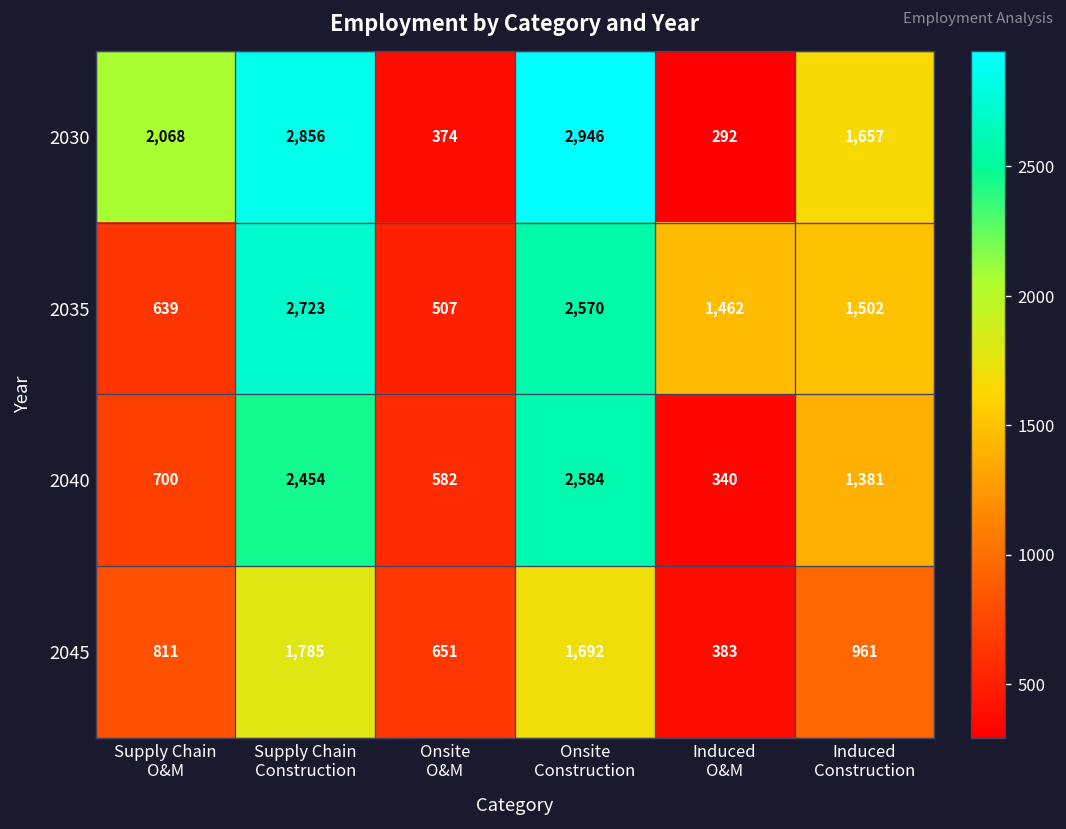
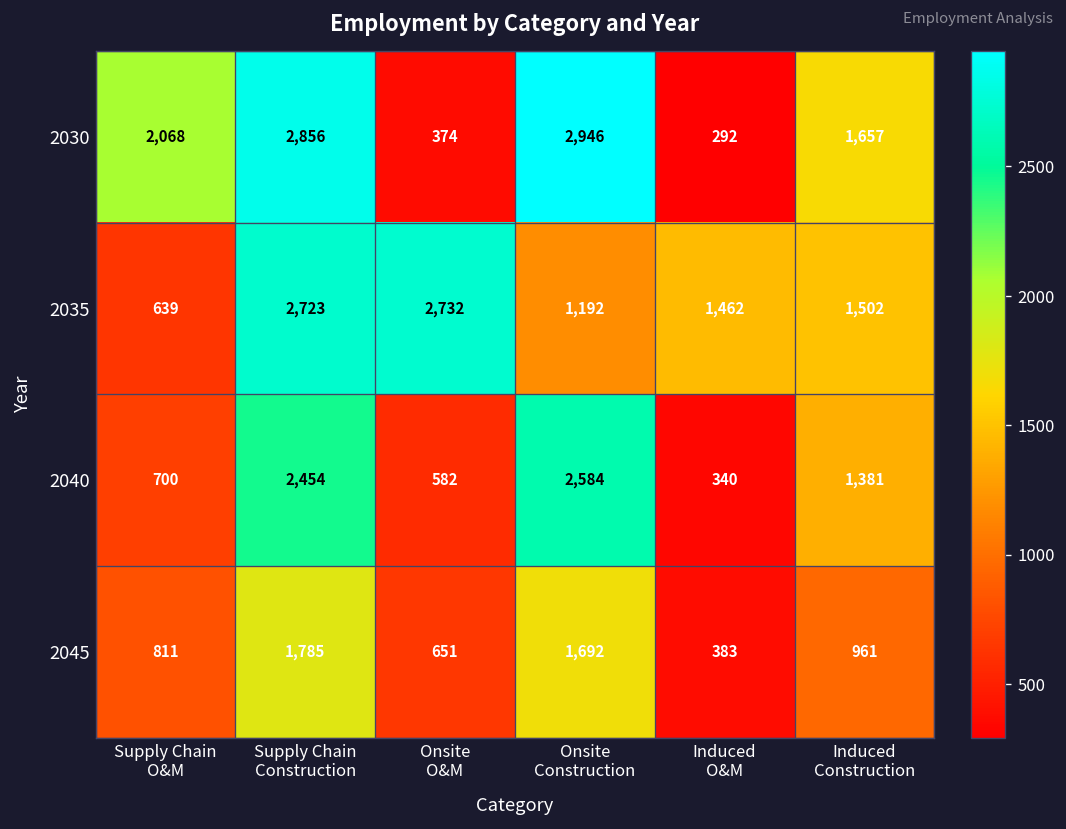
  {
    "2030": {
      "Supply Chain O&M": "2,068",
      "Supply Chain Construction": "2,856",
      "Onsite O&M": "374",
      "Onsite Construction": "2,946",
      "Induced O&M": "292",
      "Induced Construction": "1,657"
    },
    "2035": {
      "Supply Chain O&M": "639",
      "Supply Chain Construction": "2,723",
-     "Onsite O&M": "507",
-     "Onsite Construction": "2,570",
+     "Onsite O&M": "2,732",
+     "Onsite Construction": "1,192",
      "Induced O&M": "1,462",
      "Induced Construction": "1,502"
    },
    "2040": {
      "Supply Chain O&M": "700",
      "Supply Chain Construction": "2,454",
      "Onsite O&M": "582",
      "Onsite Construction": "2,584",
      "Induced O&M": "340",
      "Induced Construction": "1,381"
    },
    "2045": {
      "Supply Chain O&M": "811",
      "Supply Chain Construction": "1,785",
      "Onsite O&M": "651",
      "Onsite Construction": "1,692",
      "Induced O&M": "383",
      "Induced Construction": "961"
    }
  }
